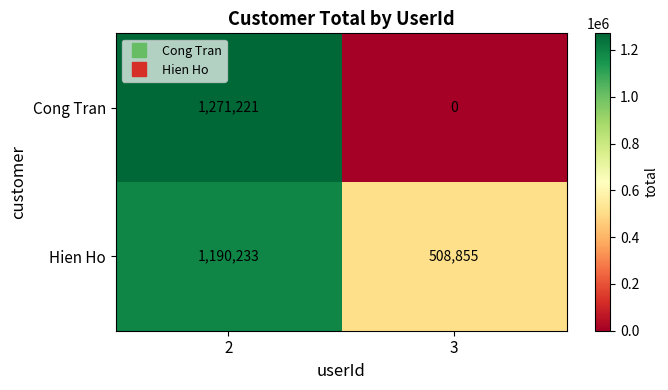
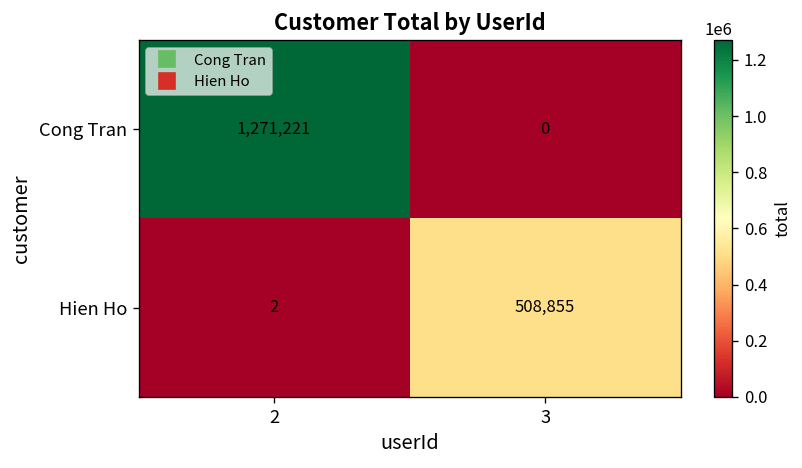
  {
    "Cong Tran": {
      "2": "1,271,221",
      "3": "0"
    },
    "Hien Ho": {
-     "2": "1,190,233",
+     "2": "2",
      "3": "508,855"
    }
  }
